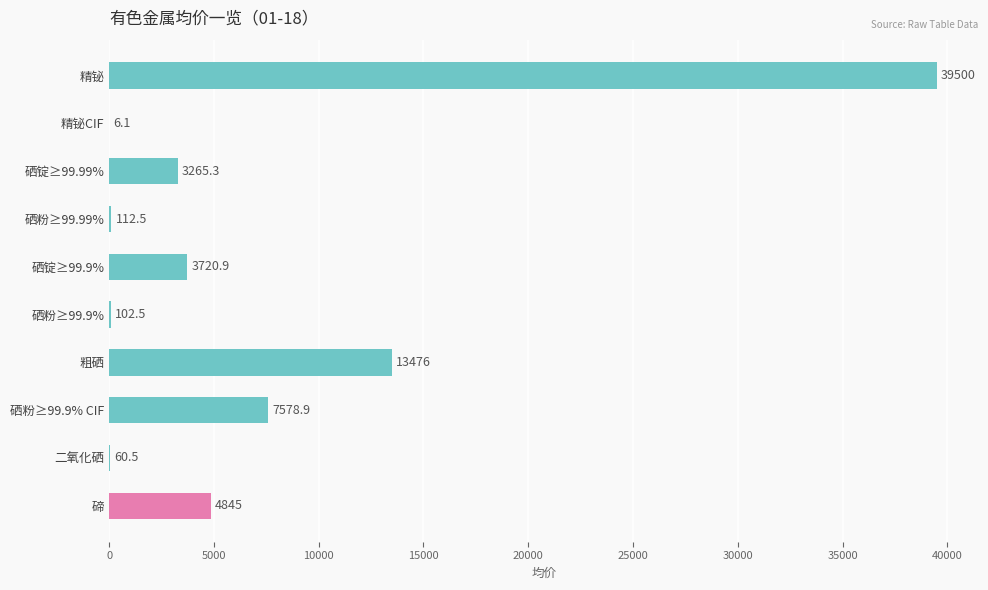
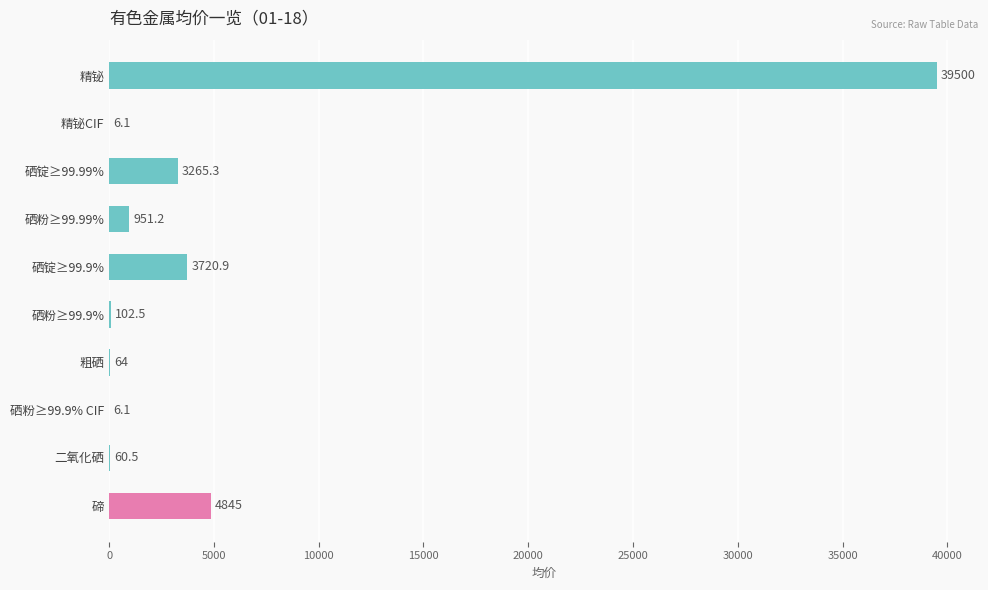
  {
    "精铋": 39500,
    "精铋CIF": 6.1,
    "硒锭≥99.99%": 3265.3,
-   "硒粉≥99.99%": 112.5,
+   "硒粉≥99.99%": 951.2,
    "硒锭≥99.9%": 3720.9,
    "硒粉≥99.9%": 102.5,
-   "粗硒": 13476,
-   "硒粉≥99.9% CIF": 7578.9,
+   "粗硒": 64,
+   "硒粉≥99.9% CIF": 6.1,
    "二氧化硒": 60.5,
    "碲": 4845
  }
